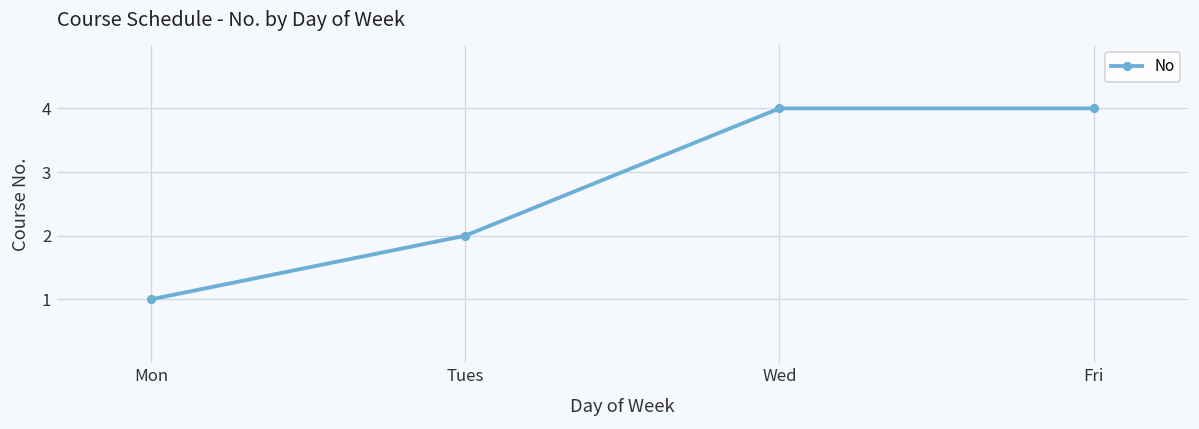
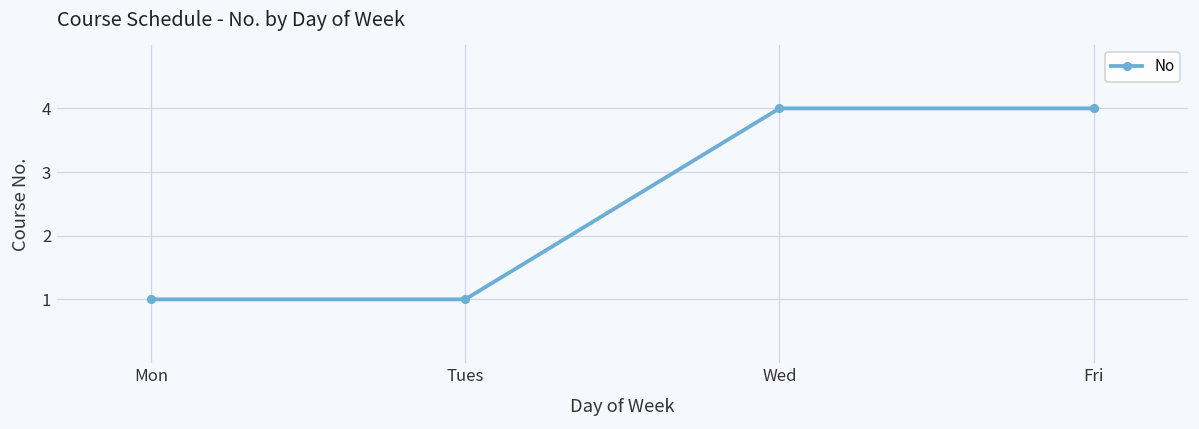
  {
    "Mon": 1,
-   "Tues": 2,
+   "Tues": 1,
    "Wed": 4,
    "Fri": 4
  }
